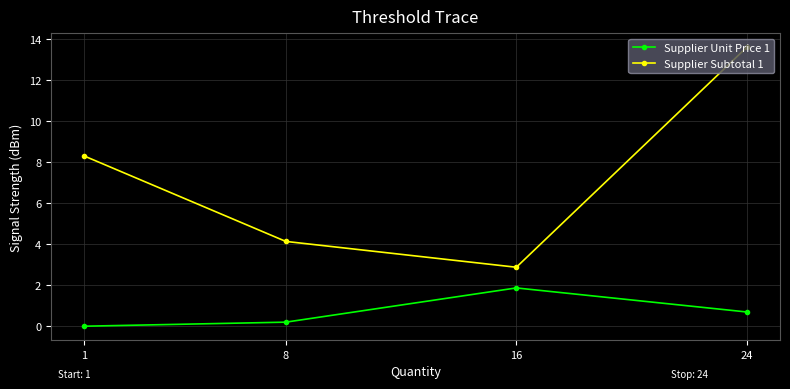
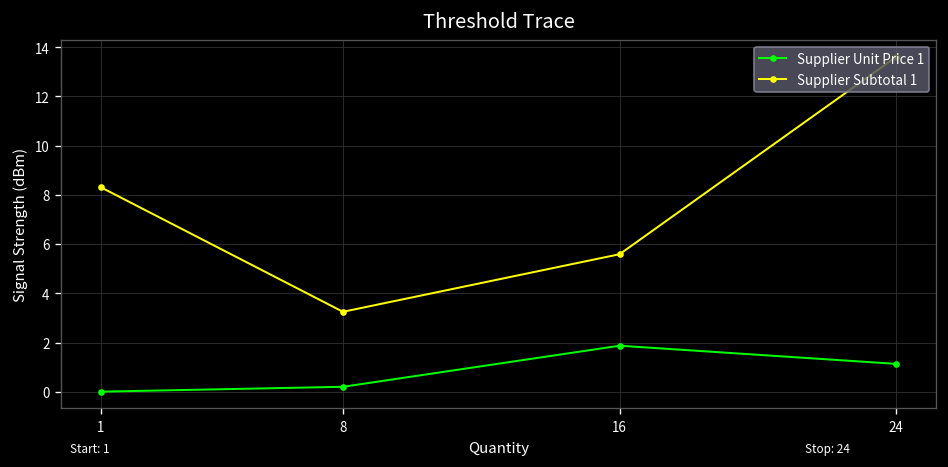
  {
    "Supplier Unit Price 1": {
      "1": 0.0,
      "8": 0.2,
      "16": 1.9,
-     "24": 0.7
+     "24": 1.1
    },
    "Supplier Subtotal 1": {
      "1": 8.3,
-     "8": 4.1,
-     "16": 2.9
+     "8": 3.3,
+     "16": 5.6
    }
  }
